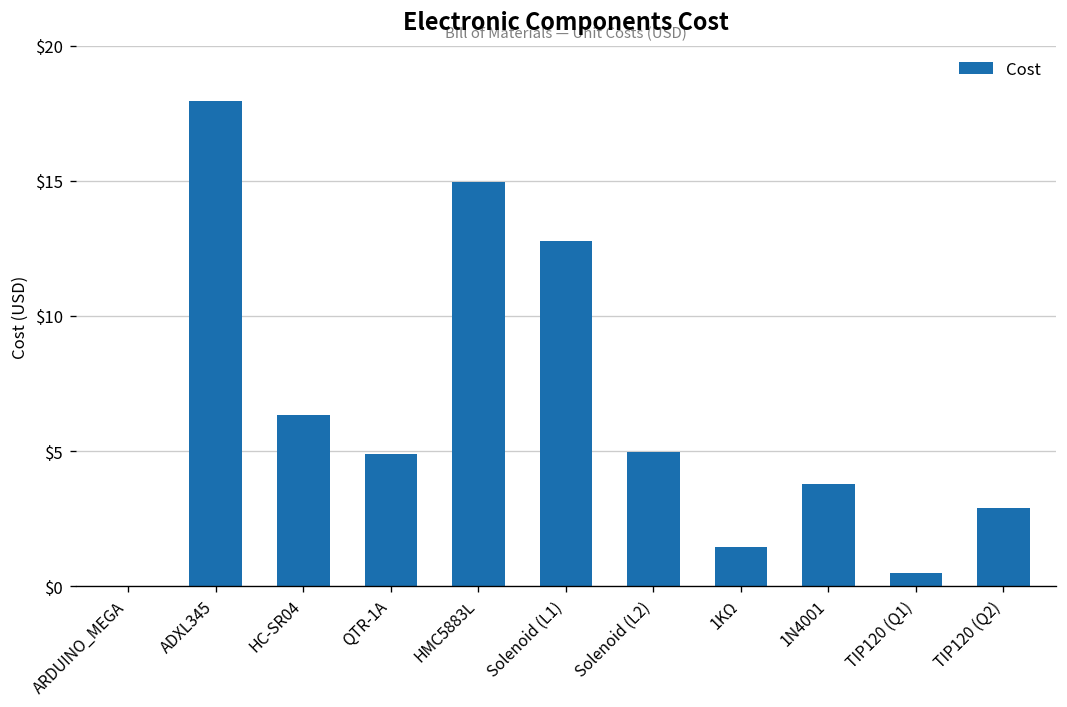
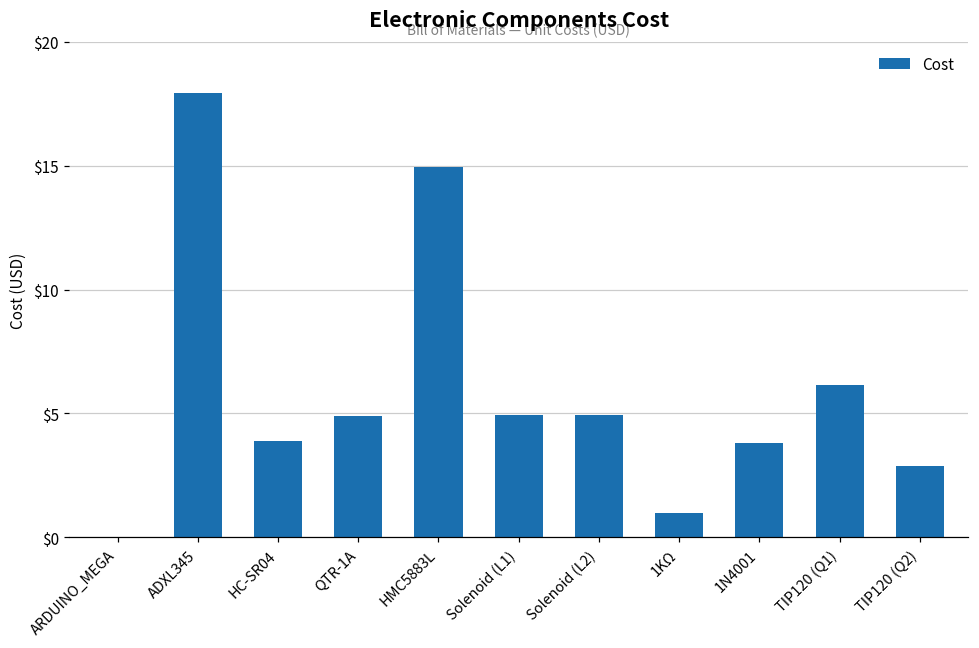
  {
    "ARDUINO_MEGA": "$0.0",
    "ADXL345": "$18.0",
-   "HC-SR04": "$6.3",
+   "HC-SR04": "$3.9",
    "QTR-1A": "$4.9",
    "HMC5883L": "$15.0",
-   "Solenoid (L1)": "$12.8",
+   "Solenoid (L1)": "$5.0",
    "Solenoid (L2)": "$5.0",
-   "1KΩ": "$1.5",
+   "1KΩ": "$1.0",
    "1N4001": "$3.8",
-   "TIP120 (Q1)": "$0.5",
+   "TIP120 (Q1)": "$6.1",
    "TIP120 (Q2)": "$2.9"
  }
